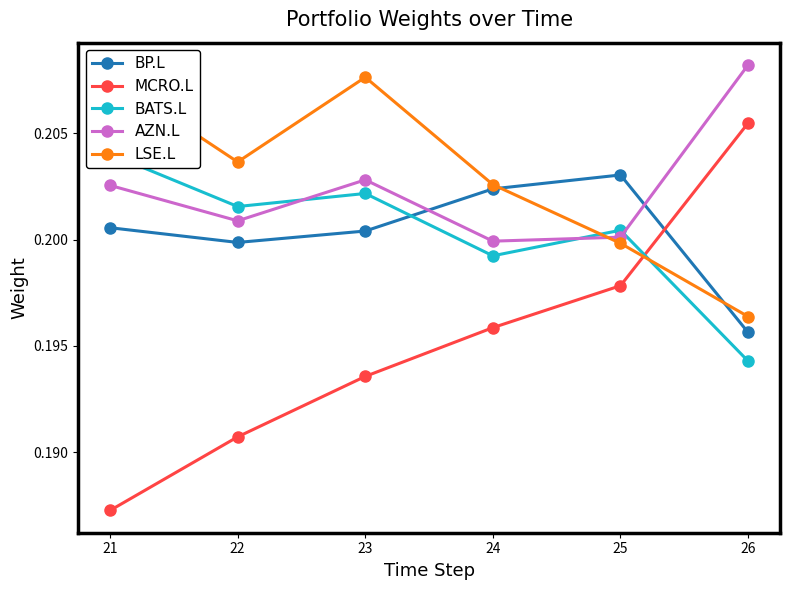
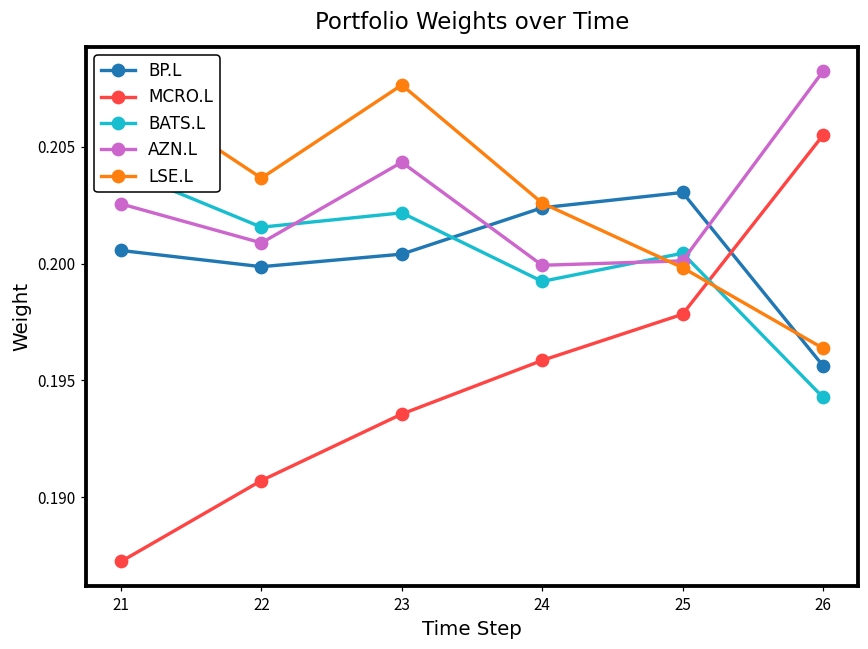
  {
    "BP.L": {
      "21": 0.2006,
      "22": 0.1999,
      "23": 0.2004,
      "24": 0.2024,
      "25": 0.2030,
      "26": 0.1956
    },
    "MCRO.L": {
      "21": 0.1873,
      "22": 0.1907,
      "23": 0.1936,
      "24": 0.1959,
      "25": 0.1978,
      "26": 0.2055
    },
    "BATS.L": {
      "22": 0.2016,
      "23": 0.2022,
      "24": 0.1992,
      "25": 0.2004,
      "26": 0.1943
    },
    "AZN.L": {
      "21": 0.2026,
      "22": 0.2009,
-     "23": 0.2028,
+     "23": 0.2043,
      "24": 0.1999,
      "25": 0.2001,
      "26": 0.2082
    },
    "LSE.L": {
      "22": 0.2037,
      "23": 0.2076,
      "24": 0.2026,
      "25": 0.1998,
      "26": 0.1964
    }
  }
